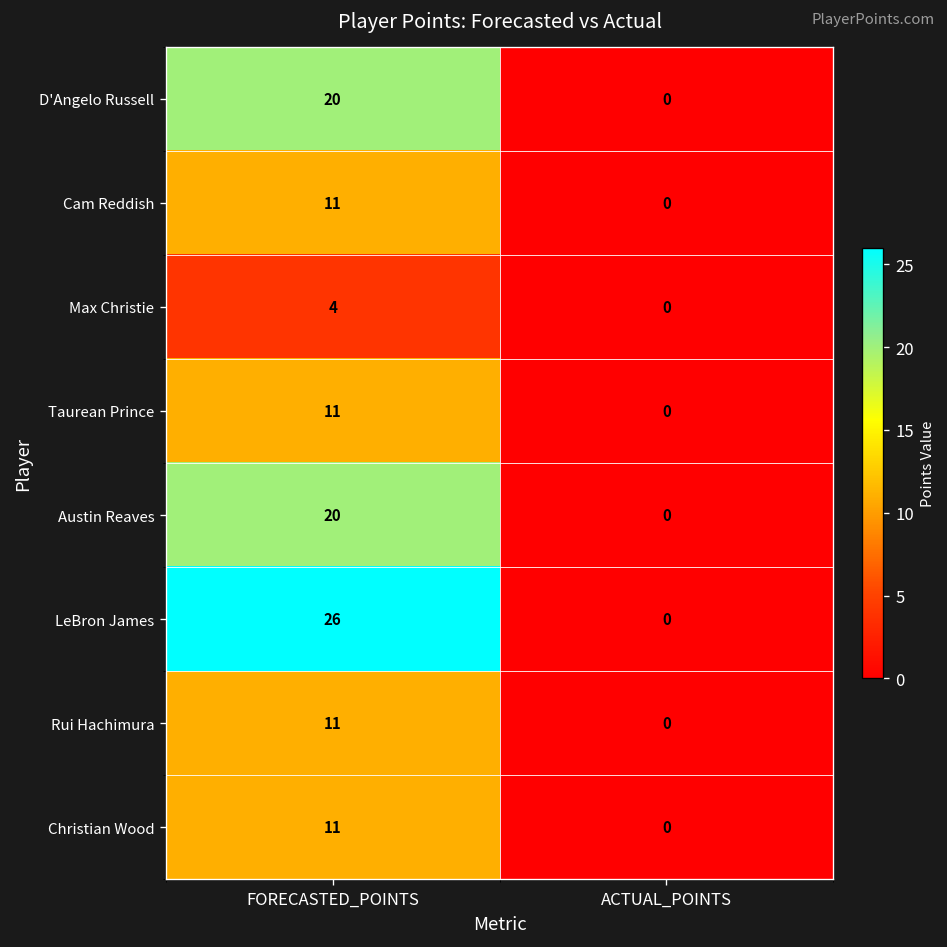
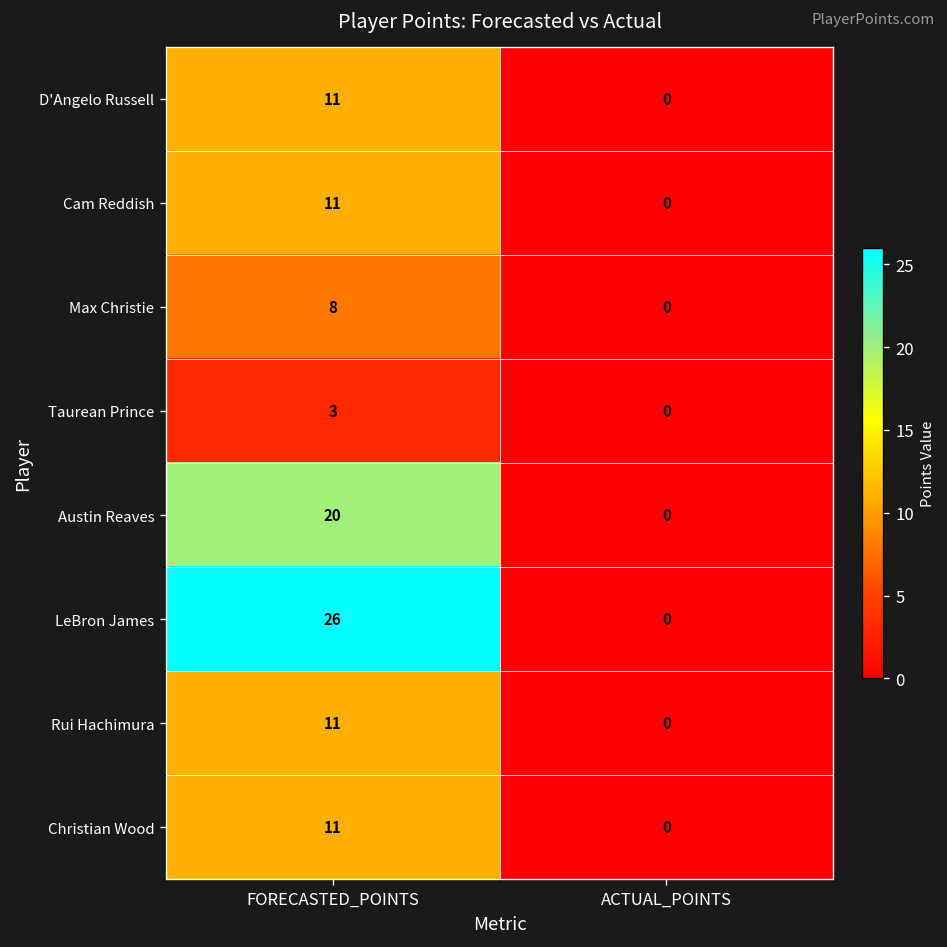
  {
    "D'Angelo Russell": {
-     "FORECASTED_POINTS": 20,
+     "FORECASTED_POINTS": 11,
      "ACTUAL_POINTS": 0
    },
    "Cam Reddish": {
      "FORECASTED_POINTS": 11,
      "ACTUAL_POINTS": 0
    },
    "Max Christie": {
-     "FORECASTED_POINTS": 4,
+     "FORECASTED_POINTS": 8,
      "ACTUAL_POINTS": 0
    },
    "Taurean Prince": {
-     "FORECASTED_POINTS": 11,
+     "FORECASTED_POINTS": 3,
      "ACTUAL_POINTS": 0
    },
    "Austin Reaves": {
      "FORECASTED_POINTS": 20,
      "ACTUAL_POINTS": 0
    },
    "LeBron James": {
      "FORECASTED_POINTS": 26,
      "ACTUAL_POINTS": 0
    },
    "Rui Hachimura": {
      "FORECASTED_POINTS": 11,
      "ACTUAL_POINTS": 0
    },
    "Christian Wood": {
      "FORECASTED_POINTS": 11,
      "ACTUAL_POINTS": 0
    }
  }
